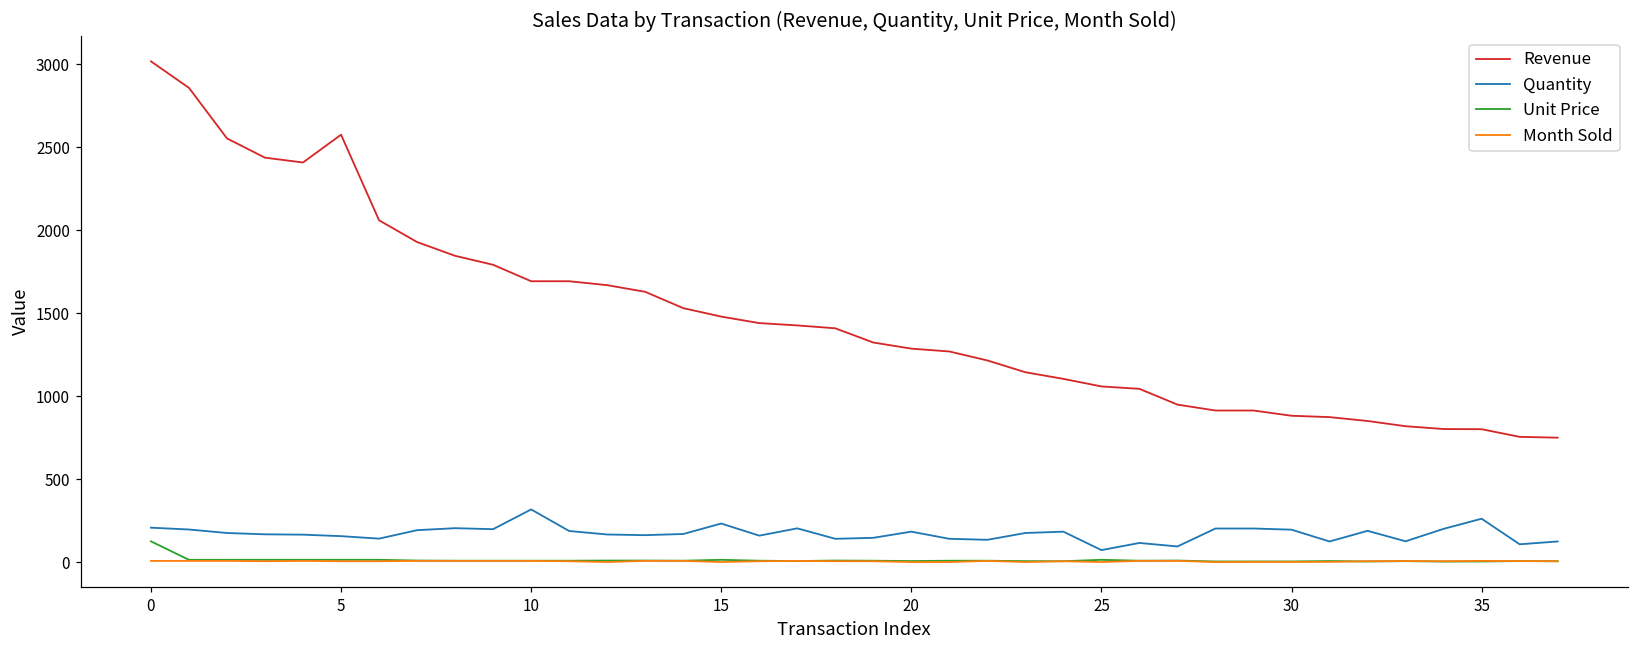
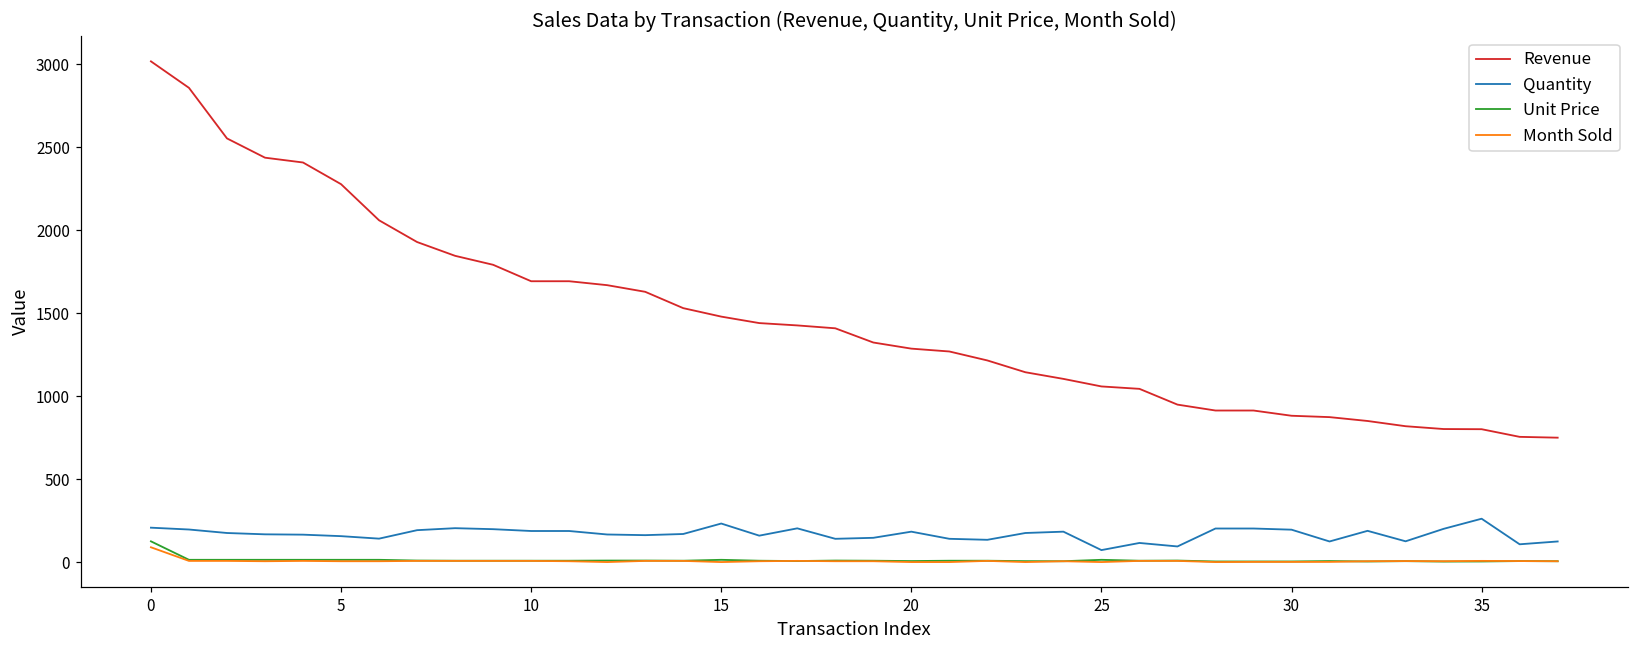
  {
    "Revenue": {
      "0": 3020,
-     "5": 2570,
+     "5": 2280,
      "10": 1690,
      "15": 1480,
      "20": 1290,
      "25": 1060,
      "30": 880,
      "35": 800
    },
    "Quantity": {
      "0": 210,
      "5": 160,
-     "10": 320,
+     "10": 190,
      "15": 230,
      "20": 180,
      "25": 70,
      "30": 200,
      "35": 260
    },
    "Unit Price": {
      "0": 130
    },
    "Month Sold": {
-     "0": 10
+     "0": 90
    }
  }
